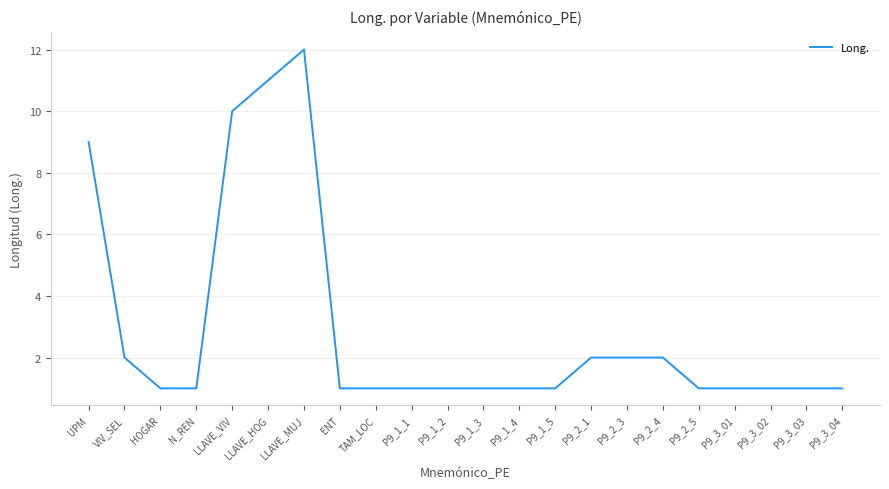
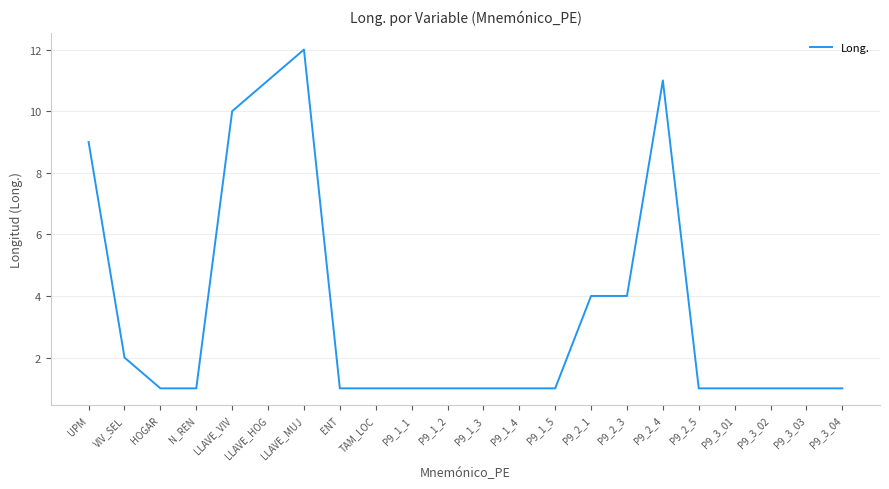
  {
    "UPM": 9,
    "VIV_SEL": 2,
    "HOGAR": 1,
    "N_REN": 1,
    "LLAVE_VIV": 10,
    "LLAVE_HOG": 11,
    "LLAVE_MUJ": 12,
    "ENT": 1,
    "TAM_LOC": 1,
    "P9_1_1": 1,
    "P9_1_2": 1,
    "P9_1_3": 1,
    "P9_1_4": 1,
    "P9_1_5": 1,
-   "P9_2_1": 2,
-   "P9_2_3": 2,
-   "P9_2_4": 2,
+   "P9_2_1": 4,
+   "P9_2_3": 4,
+   "P9_2_4": 11,
    "P9_2_5": 1,
    "P9_3_01": 1,
    "P9_3_02": 1,
    "P9_3_03": 1,
    "P9_3_04": 1
  }
